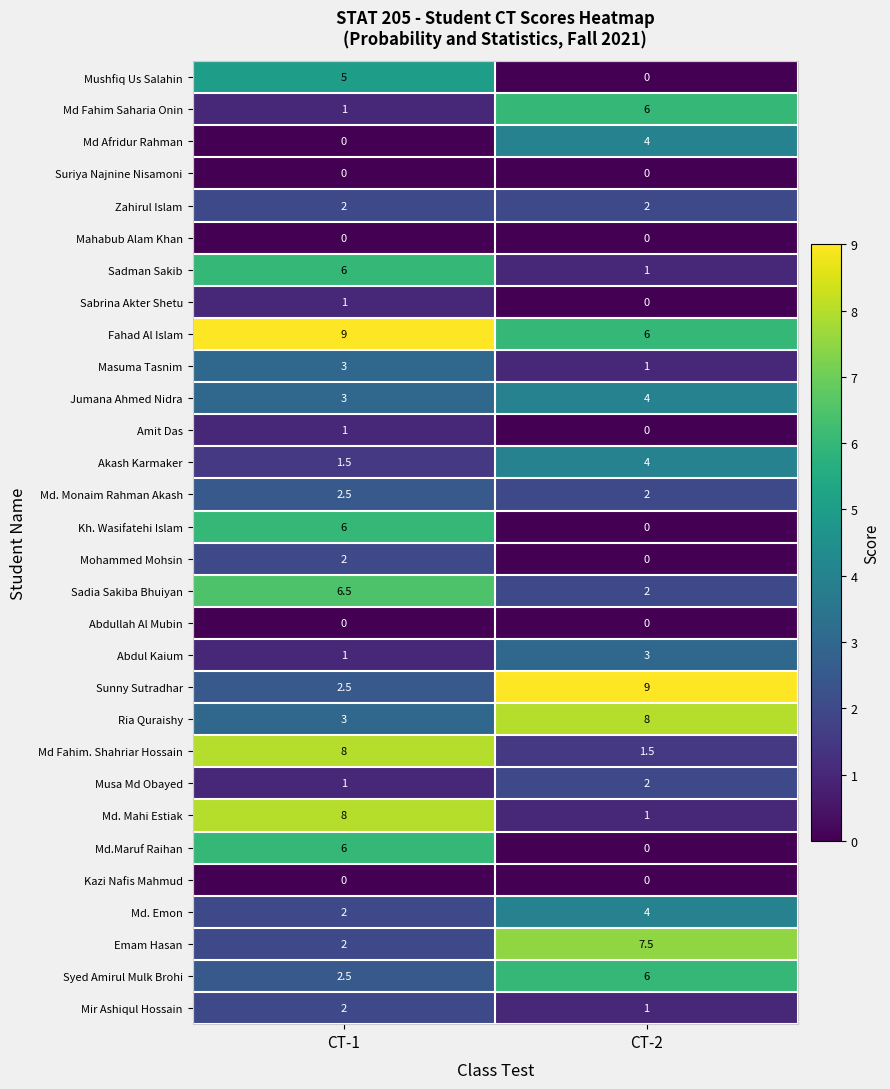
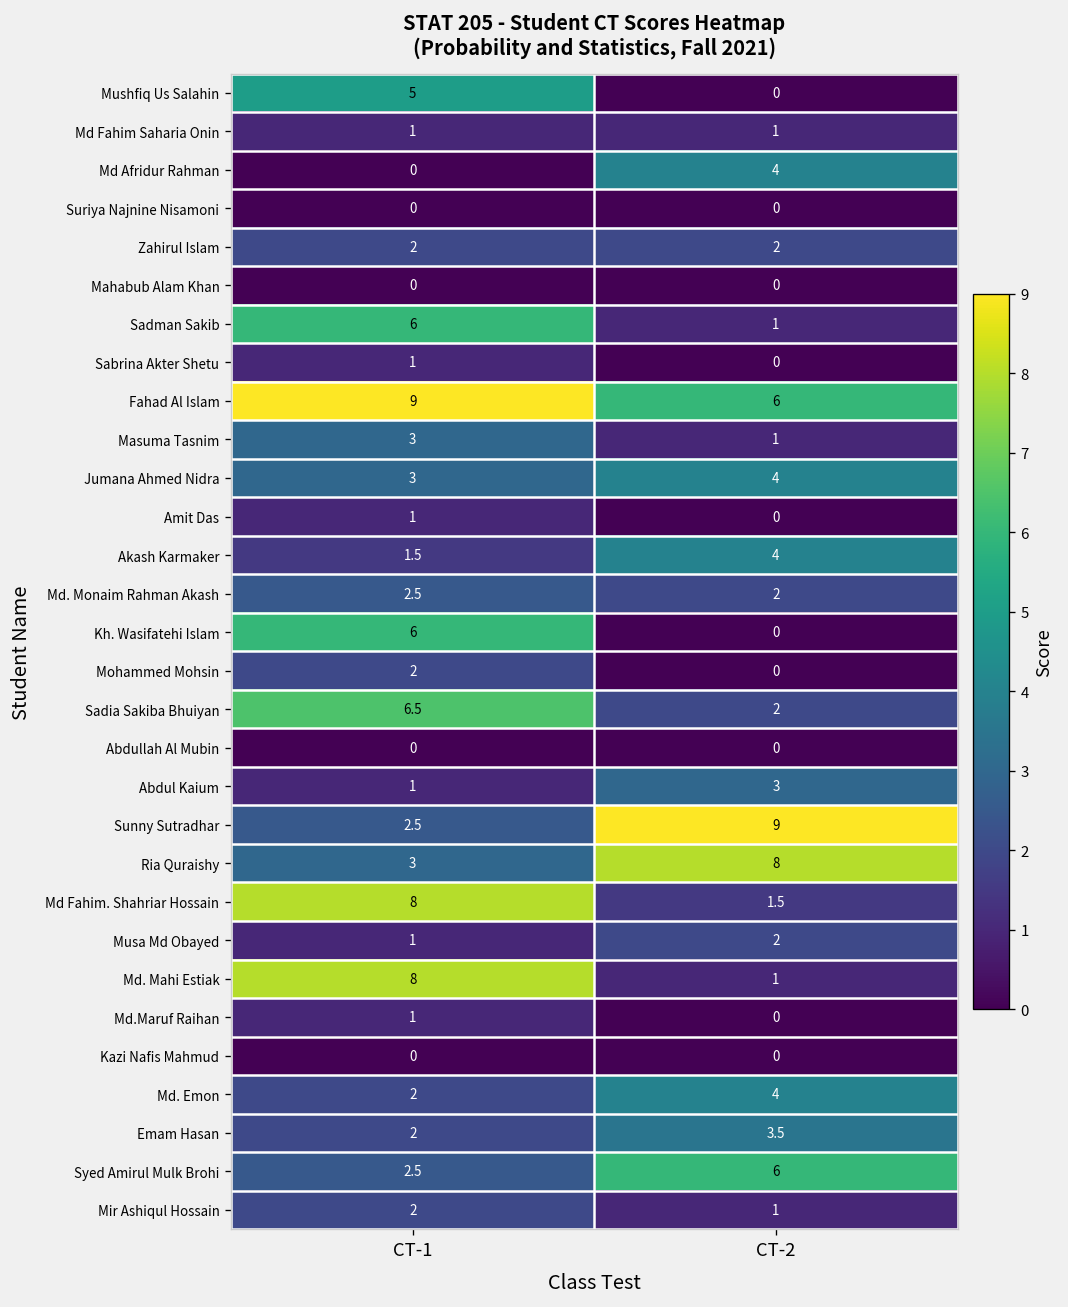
  {
    "Mushfiq Us Salahin": {
      "CT-1": 5,
      "CT-2": 0
    },
    "Md Fahim Saharia Onin": {
      "CT-1": 1,
-     "CT-2": 6
+     "CT-2": 1
    },
    "Md Afridur Rahman": {
      "CT-1": 0,
      "CT-2": 4
    },
    "Suriya Najnine Nisamoni": {
      "CT-1": 0,
      "CT-2": 0
    },
    "Zahirul Islam": {
      "CT-1": 2,
      "CT-2": 2
    },
    "Mahabub Alam Khan": {
      "CT-1": 0,
      "CT-2": 0
    },
    "Sadman Sakib": {
      "CT-1": 6,
      "CT-2": 1
    },
    "Sabrina Akter Shetu": {
      "CT-1": 1,
      "CT-2": 0
    },
    "Fahad Al Islam": {
      "CT-1": 9,
      "CT-2": 6
    },
    "Masuma Tasnim": {
      "CT-1": 3,
      "CT-2": 1
    },
    "Jumana Ahmed Nidra": {
      "CT-1": 3,
      "CT-2": 4
    },
    "Amit Das": {
      "CT-1": 1,
      "CT-2": 0
    },
    "Akash Karmaker": {
      "CT-1": 1.5,
      "CT-2": 4
    },
    "Md. Monaim Rahman Akash": {
      "CT-1": 2.5,
      "CT-2": 2
    },
    "Kh. Wasifatehi Islam": {
      "CT-1": 6,
      "CT-2": 0
    },
    "Mohammed Mohsin": {
      "CT-1": 2,
      "CT-2": 0
    },
    "Sadia Sakiba Bhuiyan": {
      "CT-1": 6.5,
      "CT-2": 2
    },
    "Abdullah Al Mubin": {
      "CT-1": 0,
      "CT-2": 0
    },
    "Abdul Kaium": {
      "CT-1": 1,
      "CT-2": 3
    },
    "Sunny Sutradhar": {
      "CT-1": 2.5,
      "CT-2": 9
    },
    "Ria Quraishy": {
      "CT-1": 3,
      "CT-2": 8
    },
    "Md Fahim. Shahriar Hossain": {
      "CT-1": 8,
      "CT-2": 1.5
    },
    "Musa Md Obayed": {
      "CT-1": 1,
      "CT-2": 2
    },
    "Md. Mahi Estiak": {
      "CT-1": 8,
      "CT-2": 1
    },
    "Md.Maruf Raihan": {
-     "CT-1": 6,
+     "CT-1": 1,
      "CT-2": 0
    },
    "Kazi Nafis Mahmud": {
      "CT-1": 0,
      "CT-2": 0
    },
    "Md. Emon": {
      "CT-1": 2,
      "CT-2": 4
    },
    "Emam Hasan": {
      "CT-1": 2,
-     "CT-2": 7.5
+     "CT-2": 3.5
    },
    "Syed Amirul Mulk Brohi": {
      "CT-1": 2.5,
      "CT-2": 6
    },
    "Mir Ashiqul Hossain": {
      "CT-1": 2,
      "CT-2": 1
    }
  }
